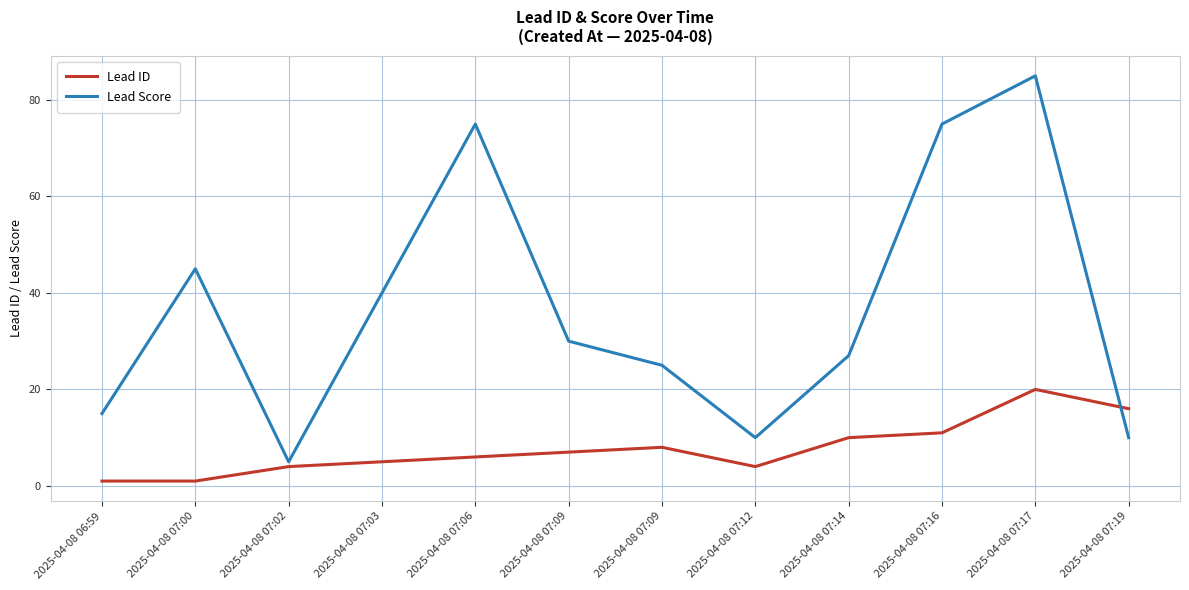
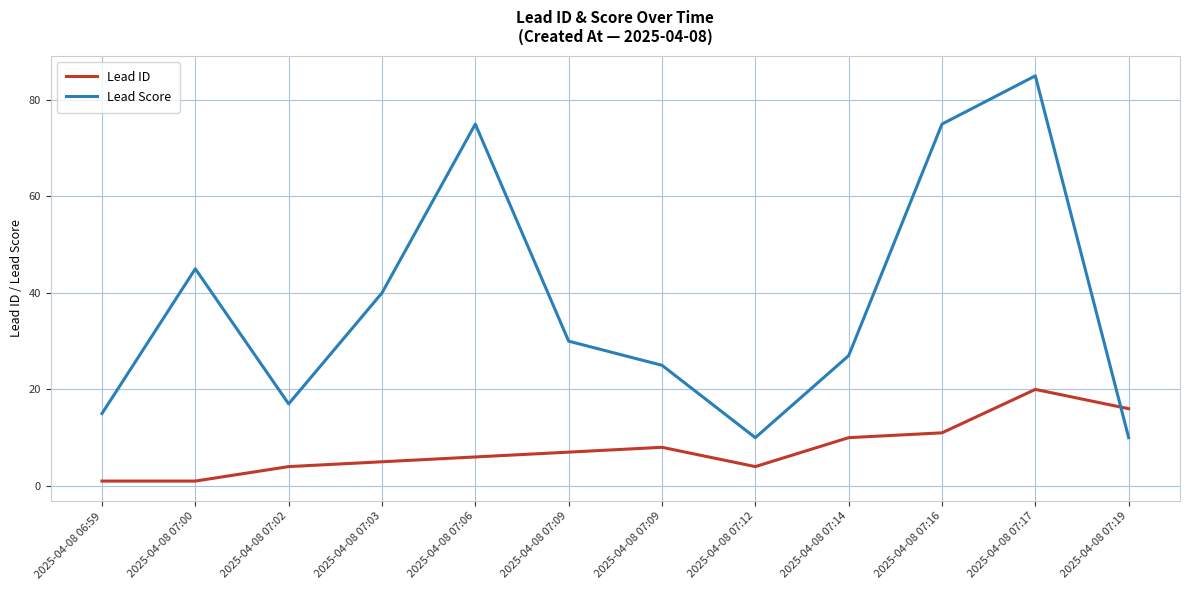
  {
    "Lead ID": {
      "2025-04-08 06:59": 1,
      "2025-04-08 07:00": 1,
      "2025-04-08 07:02": 4,
      "2025-04-08 07:03": 5,
      "2025-04-08 07:06": 6,
      "2025-04-08 07:12": 4,
      "2025-04-08 07:14": 10,
      "2025-04-08 07:16": 11,
      "2025-04-08 07:17": 20,
      "2025-04-08 07:19": 16
    },
    "Lead Score": {
      "2025-04-08 06:59": 15,
      "2025-04-08 07:00": 45,
-     "2025-04-08 07:02": 5,
+     "2025-04-08 07:02": 17,
      "2025-04-08 07:03": 40,
      "2025-04-08 07:06": 75,
      "2025-04-08 07:12": 10,
      "2025-04-08 07:14": 27,
      "2025-04-08 07:16": 75,
      "2025-04-08 07:17": 85,
      "2025-04-08 07:19": 10
    }
  }
